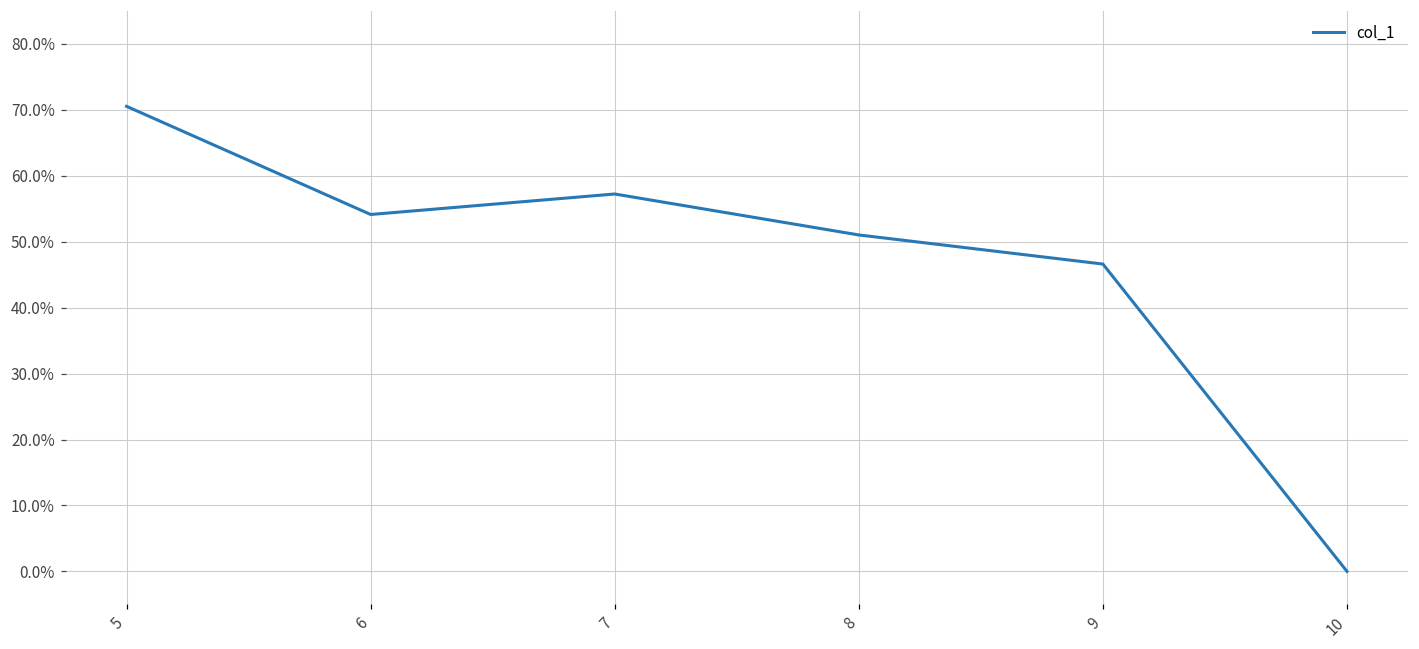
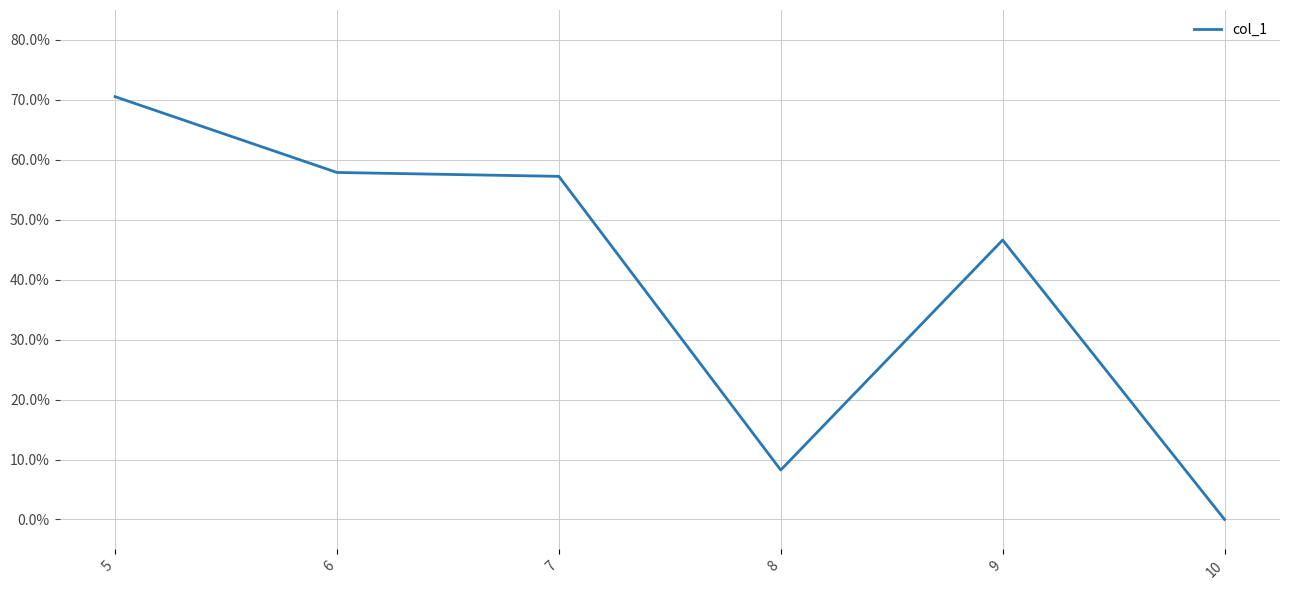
  {
    "5": "71%",
-   "6": "54%",
+   "6": "58%",
    "7": "57%",
-   "8": "51%",
+   "8": "8%",
    "9": "47%",
    "10": "0%"
  }
